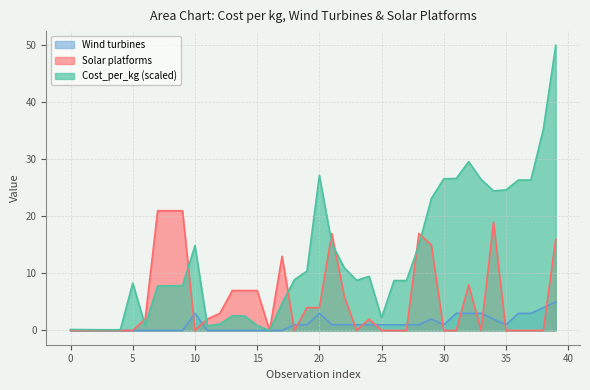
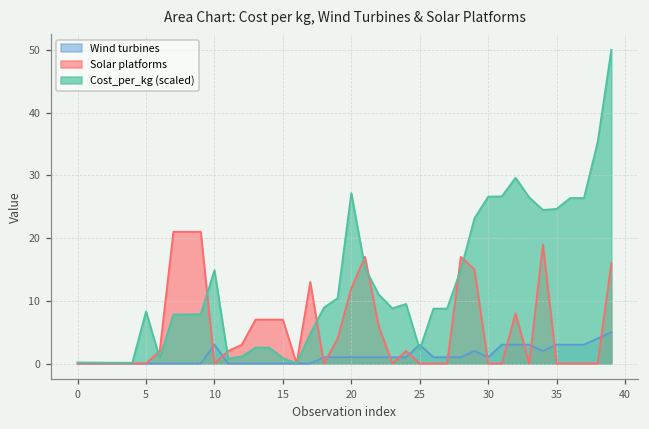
  {
    "Wind turbines": {
      "10": 3,
      "15": 0,
-     "20": 3,
-     "25": 1,
+     "20": 1,
+     "25": 3,
      "30": 1,
-     "35": 1
+     "35": 3
    },
    "Solar platforms": {
      "10": 0,
      "15": 7,
-     "20": 4,
+     "20": 12,
      "25": 0,
      "30": 0,
      "35": 0
    },
    "Cost_per_kg (scaled)": {
      "5": 8,
      "10": 15,
      "15": 1,
      "20": 27,
      "25": 2,
      "30": 27,
      "35": 25
    }
  }
